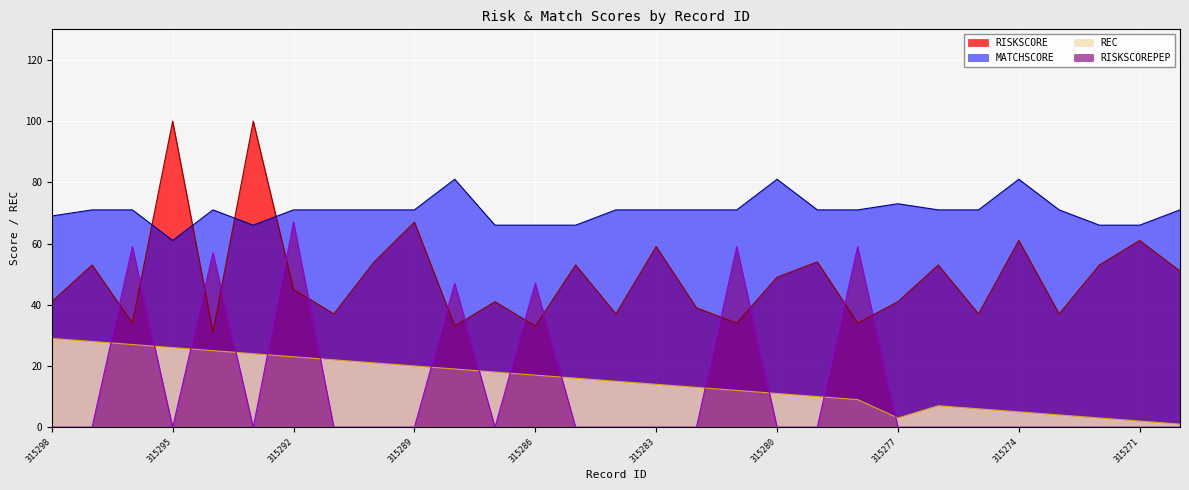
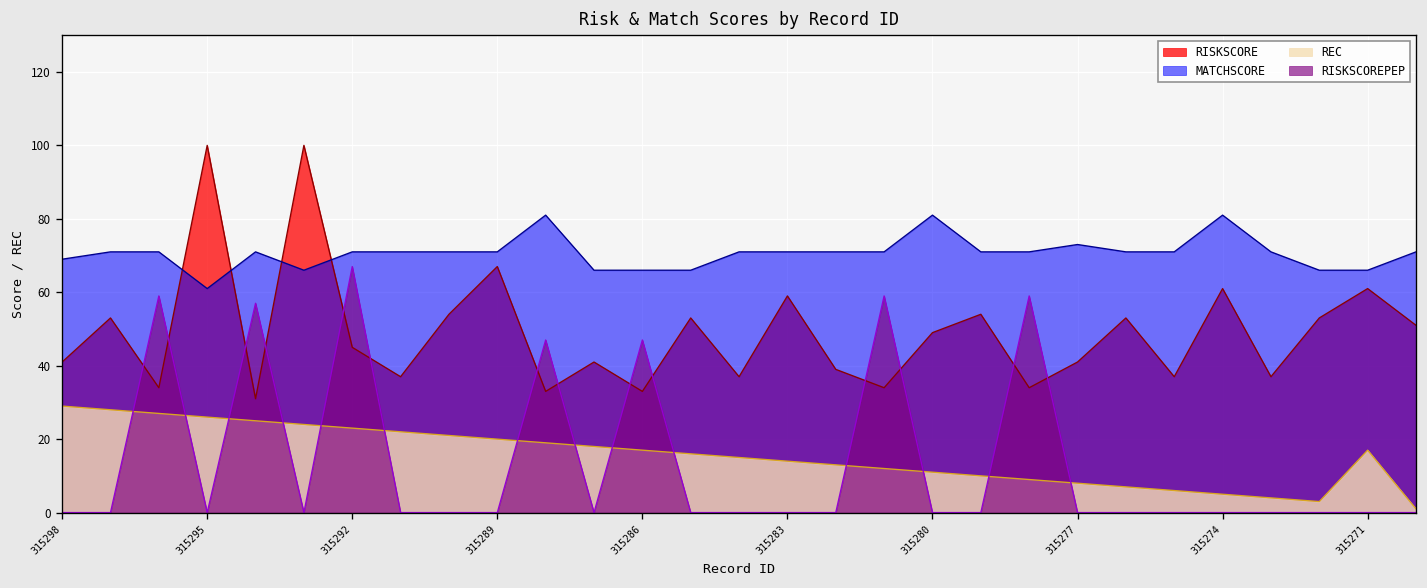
  {
    "RISKSCORE": {
      "315298": 41,
      "315295": 100,
      "315292": 45,
      "315289": 67,
      "315286": 33,
      "315283": 59,
      "315280": 49,
      "315277": 41,
      "315274": 61,
      "315271": 61
    },
    "MATCHSCORE": {
      "315298": 69,
      "315295": 61,
      "315292": 71,
      "315289": 71,
      "315286": 66,
      "315283": 71,
      "315280": 81,
      "315277": 73,
      "315274": 81,
      "315271": 66
    },
    "REC": {
      "315298": 29,
      "315295": 26,
      "315292": 23,
      "315289": 20,
      "315286": 17,
      "315283": 14,
      "315280": 11,
-     "315277": 3,
+     "315277": 8,
      "315274": 5,
-     "315271": 2
+     "315271": 17
    },
    "RISKSCOREPEP": {
      "315298": 0,
      "315295": 0,
      "315292": 67,
      "315289": 0,
      "315286": 47,
      "315283": 0,
      "315280": 0,
      "315277": 0,
      "315274": 0,
      "315271": 0
    }
  }
